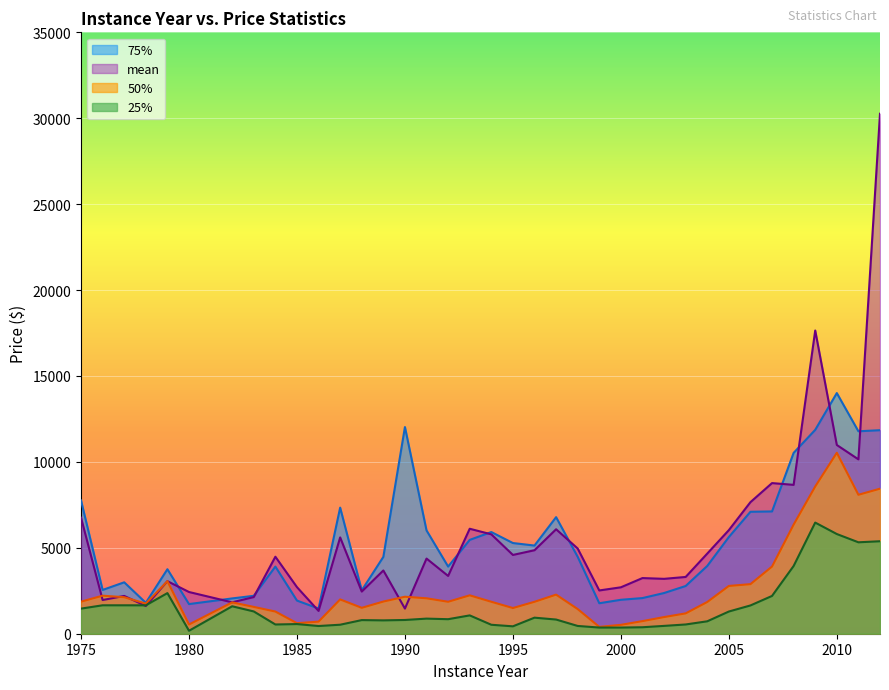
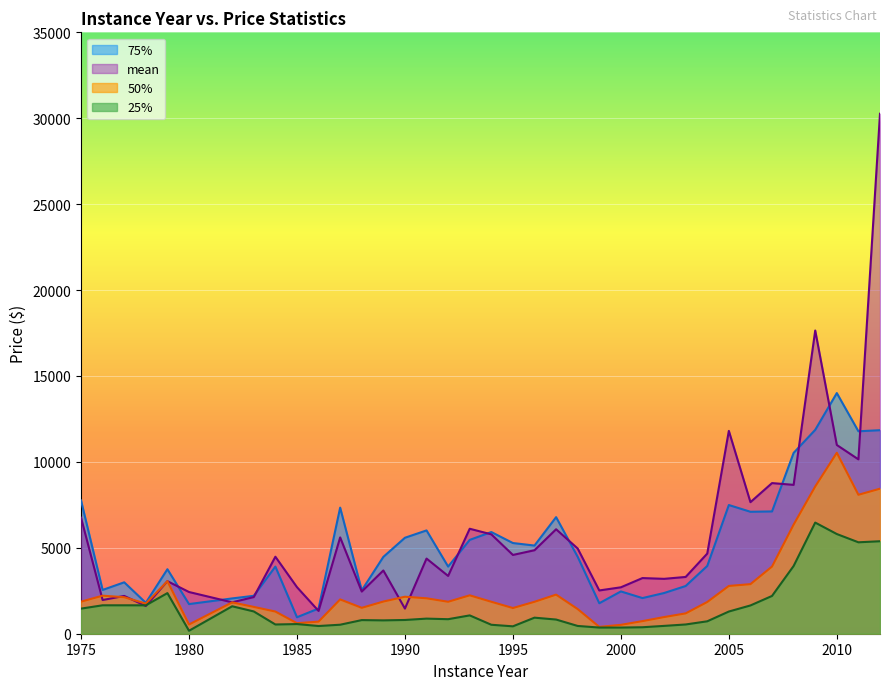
  {
    "75%": {
      "1975": 7800,
      "1980": 1700,
-     "1985": 1900,
-     "1990": 12000,
+     "1985": 1000,
+     "1990": 5600,
      "1995": 5300,
-     "2000": 2000,
-     "2005": 5600,
+     "2000": 2500,
+     "2005": 7500,
      "2010": 14000
    },
    "mean": {
      "1975": 6800,
      "1980": 2400,
      "1985": 2700,
      "1990": 1500,
      "1995": 4600,
      "2000": 2700,
-     "2005": 6000,
+     "2005": 11800,
      "2010": 11000
    },
    "50%": {
      "1975": 1900,
      "1980": 500,
      "1990": 2200,
      "1995": 1500,
      "2000": 500,
      "2005": 2800,
      "2010": 10500
    },
    "25%": {
      "1975": 1500,
      "1980": 200,
      "1990": 800,
      "1995": 400,
      "2000": 400,
      "2005": 1300,
      "2010": 5800
    }
  }
